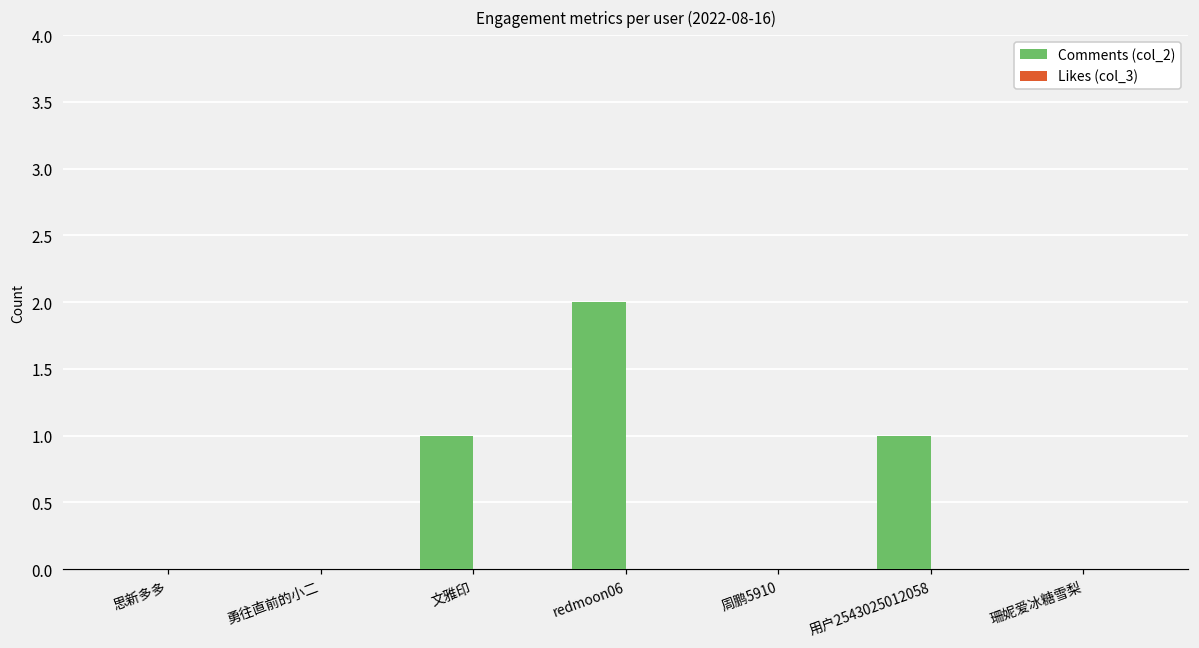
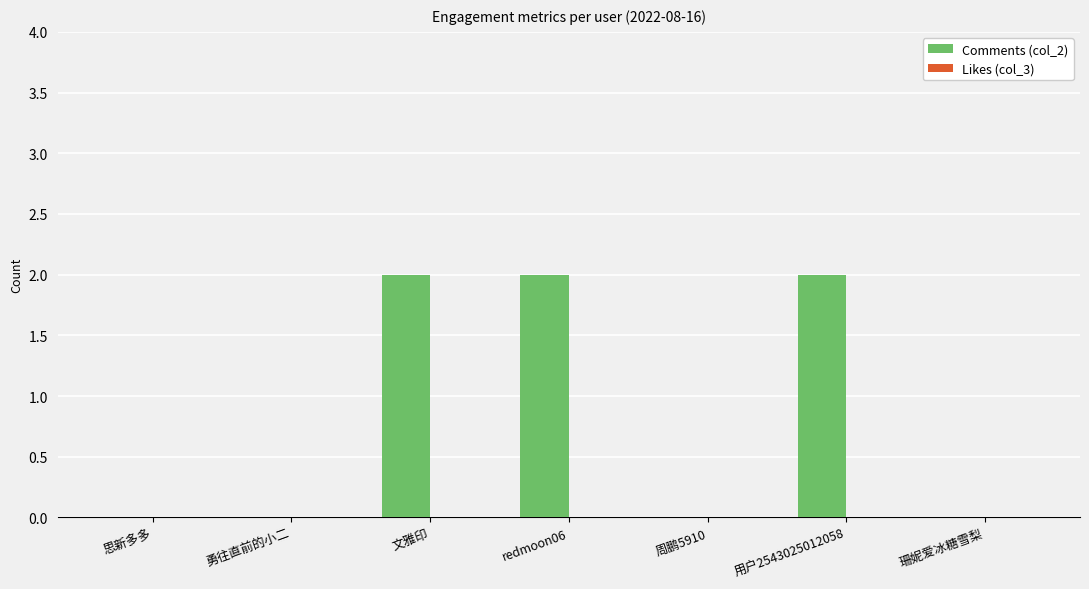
  {
    "Comments (col_2)": {
      "思新多多": 0,
      "勇往直前的小二": 0,
-     "文雅印": 1,
+     "文雅印": 2,
      "redmoon06": 2,
      "周鹏5910": 0,
-     "用户2543025012058": 1,
+     "用户2543025012058": 2,
      "珊妮爱冰糖雪梨": 0
    },
    "Likes (col_3)": {
      "思新多多": 0,
      "勇往直前的小二": 0,
      "文雅印": 0,
      "redmoon06": 0,
      "周鹏5910": 0,
      "用户2543025012058": 0,
      "珊妮爱冰糖雪梨": 0
    }
  }
